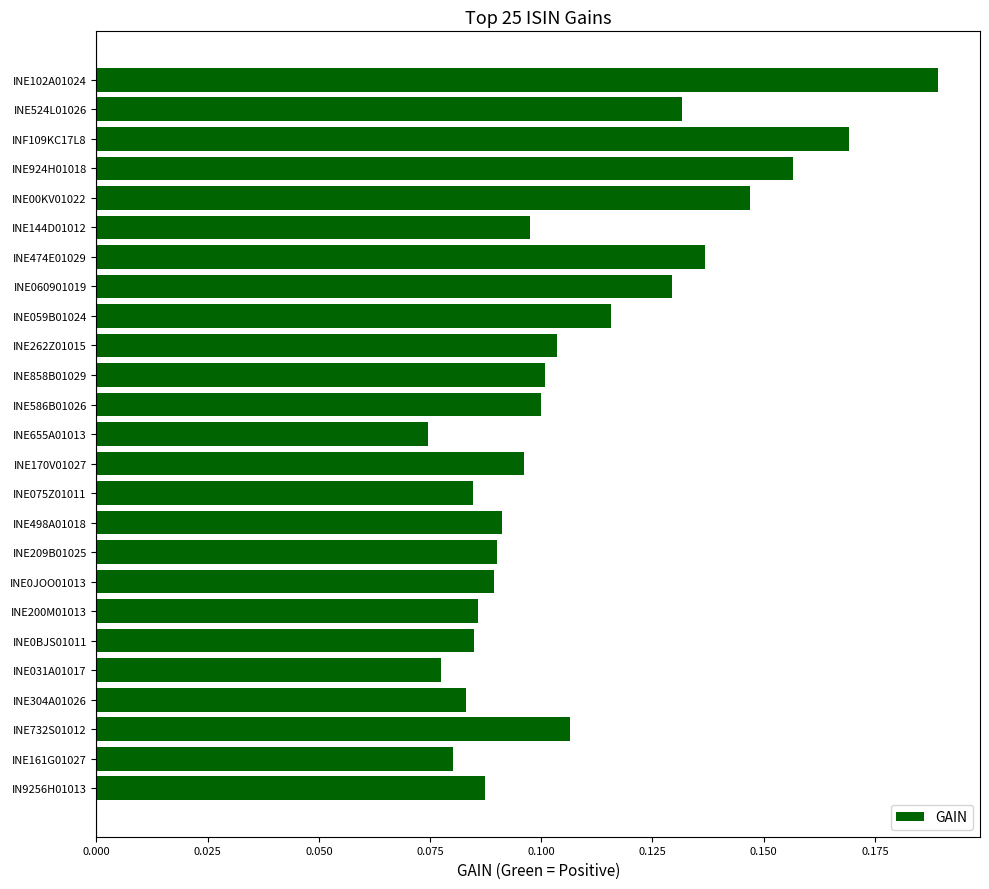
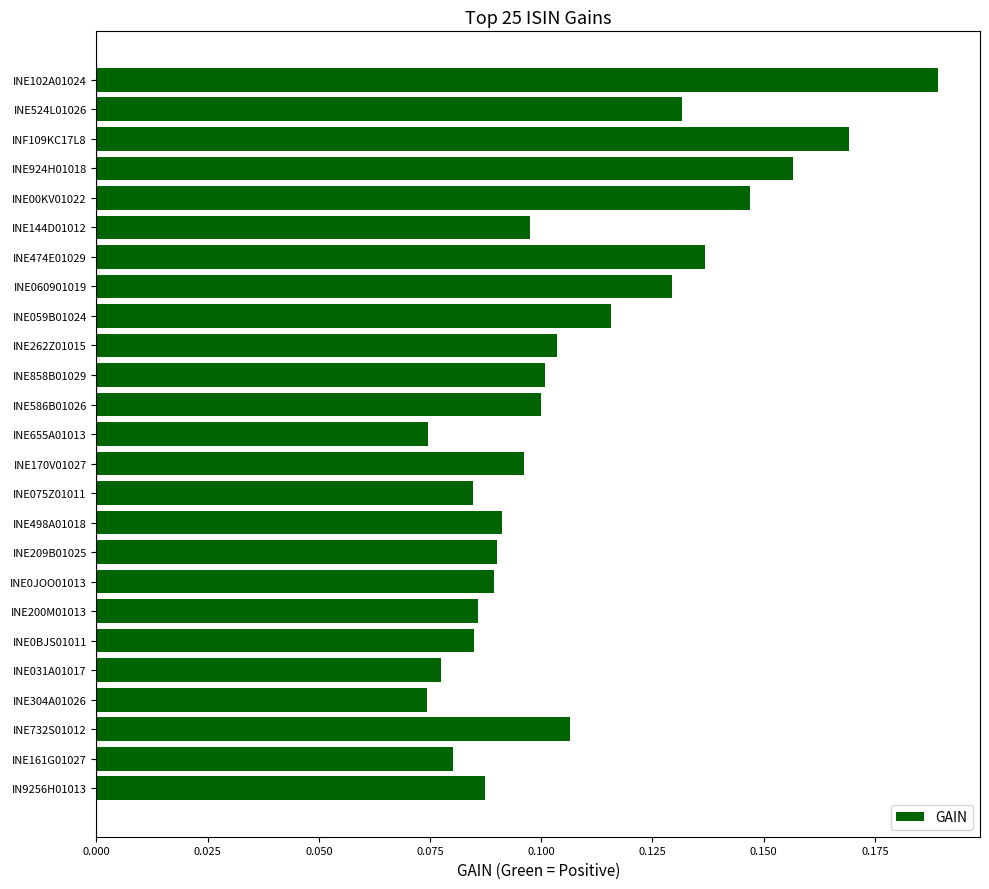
  {
    "INE102A01024": 0.189,
    "INE524L01026": 0.132,
    "INF109KC17L8": 0.169,
    "INE924H01018": 0.157,
    "INE00KV01022": 0.147,
    "INE144D01012": 0.097,
    "INE474E01029": 0.137,
    "INE060901019": 0.129,
    "INE059B01024": 0.116,
    "INE262Z01015": 0.104,
    "INE858B01029": 0.101,
    "INE586B01026": 0.100,
    "INE655A01013": 0.075,
    "INE170V01027": 0.096,
    "INE075Z01011": 0.085,
    "INE498A01018": 0.091,
    "INE209B01025": 0.090,
    "INE0JOO01013": 0.089,
    "INE200M01013": 0.086,
    "INE0BJS01011": 0.085,
    "INE031A01017": 0.077,
-   "INE304A01026": 0.083,
+   "INE304A01026": 0.074,
    "INE732S01012": 0.107,
    "INE161G01027": 0.080,
    "IN9256H01013": 0.087
  }
